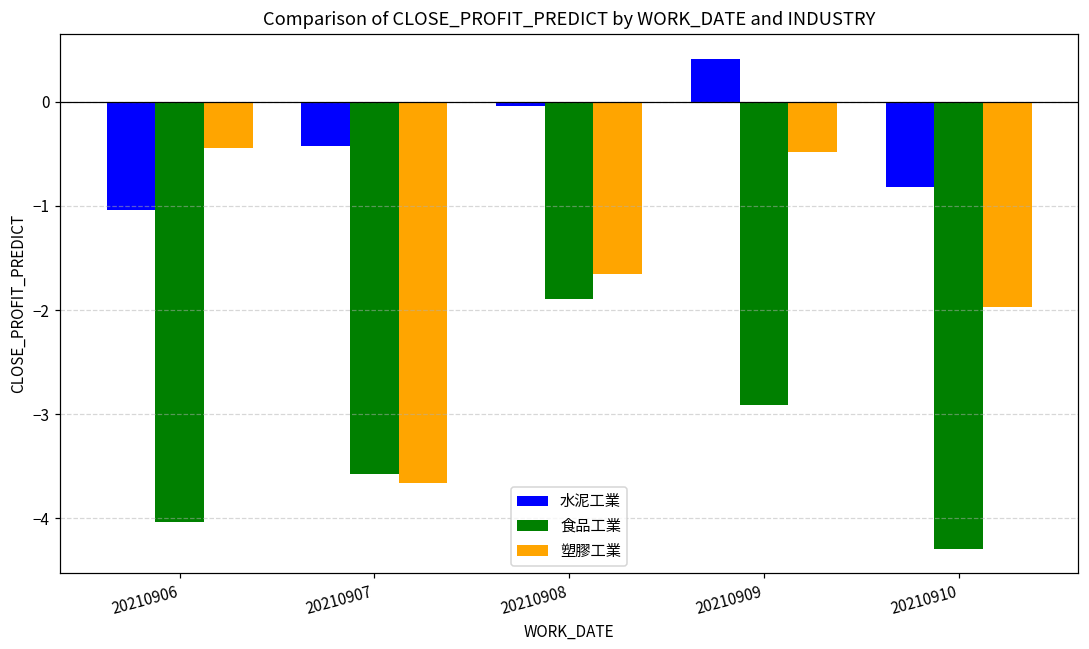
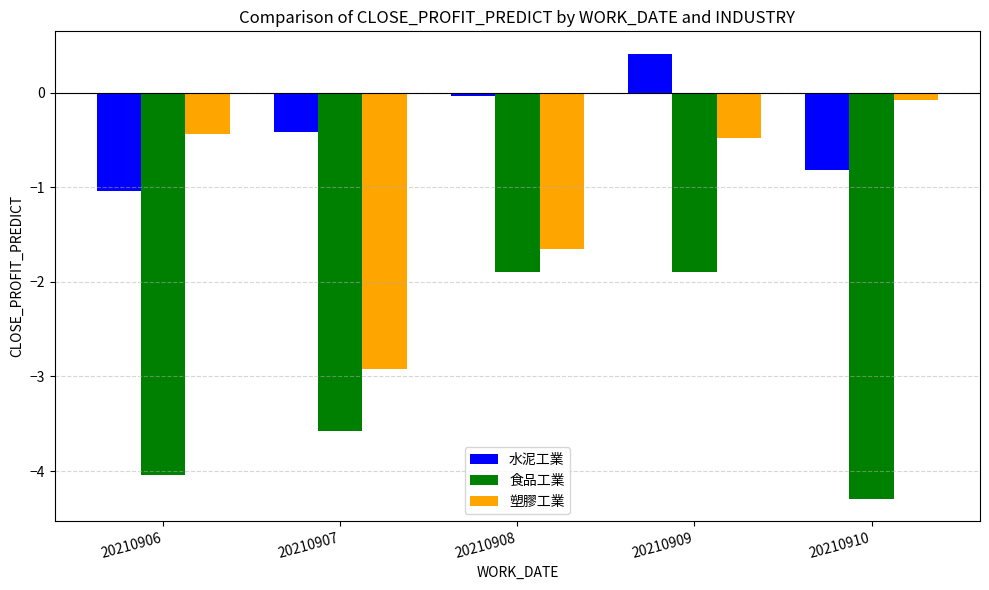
  {
    "水泥工業": {
      "20210906": -1.0,
      "20210907": -0.4,
      "20210908": 0.0,
      "20210909": 0.4,
      "20210910": -0.8
    },
    "食品工業": {
      "20210906": -4.0,
      "20210907": -3.6,
      "20210908": -1.9,
-     "20210909": -2.9,
+     "20210909": -1.9,
      "20210910": -4.3
    },
    "塑膠工業": {
      "20210906": -0.4,
-     "20210907": -3.7,
+     "20210907": -2.9,
      "20210908": -1.7,
      "20210909": -0.5,
-     "20210910": -2.0
+     "20210910": -0.1
    }
  }
